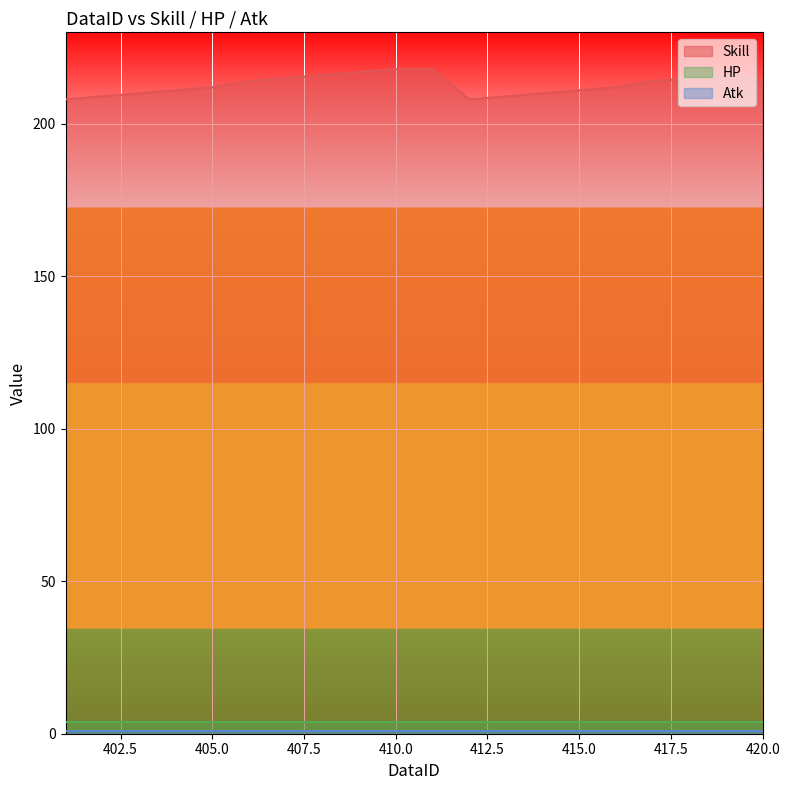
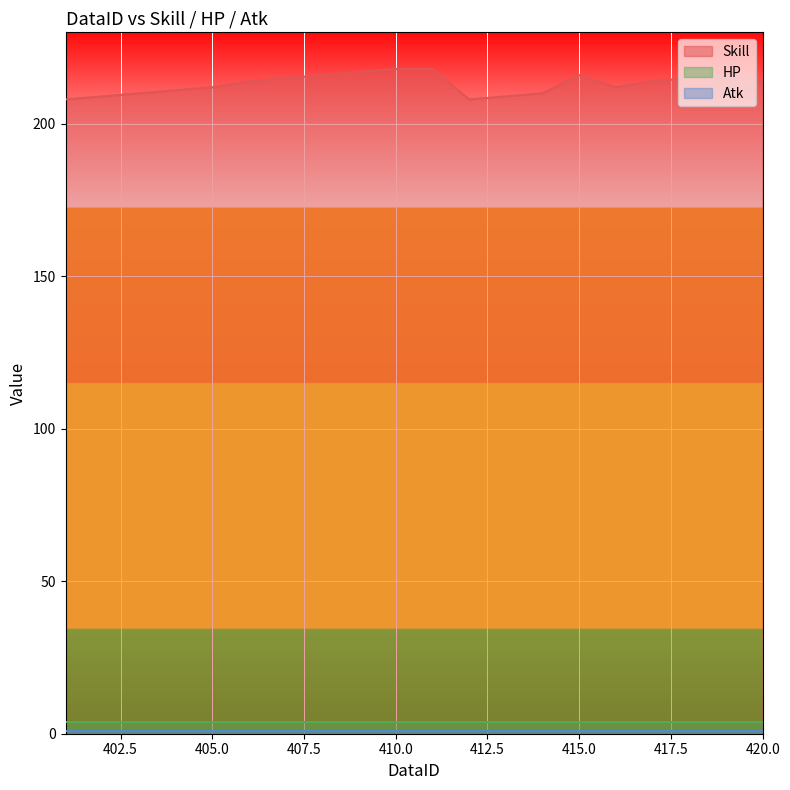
  {
    "Skill": {
      "405.0": 212,
      "410.0": 218,
-     "415.0": 211,
+     "415.0": 216,
      "420.0": 214
    },
    "HP": {
      "405.0": 4,
      "410.0": 4,
      "415.0": 4,
      "420.0": 4
    },
    "Atk": {
      "405.0": 1,
      "410.0": 1,
      "415.0": 1,
      "420.0": 1
    }
  }
